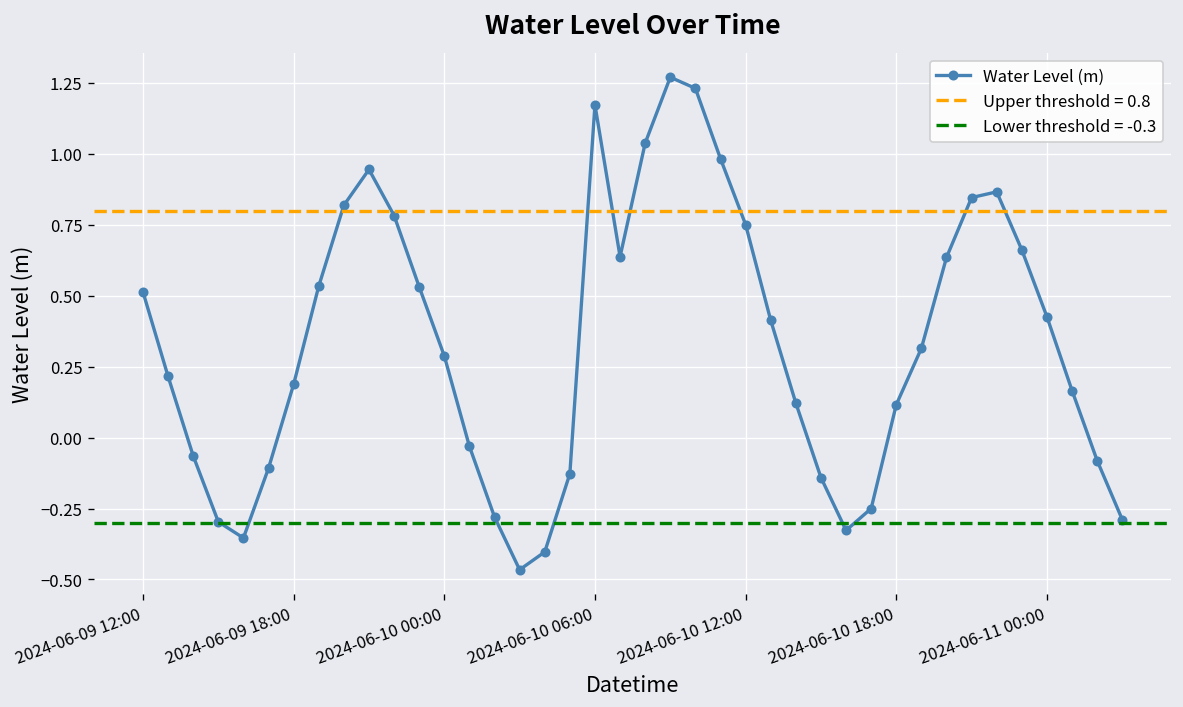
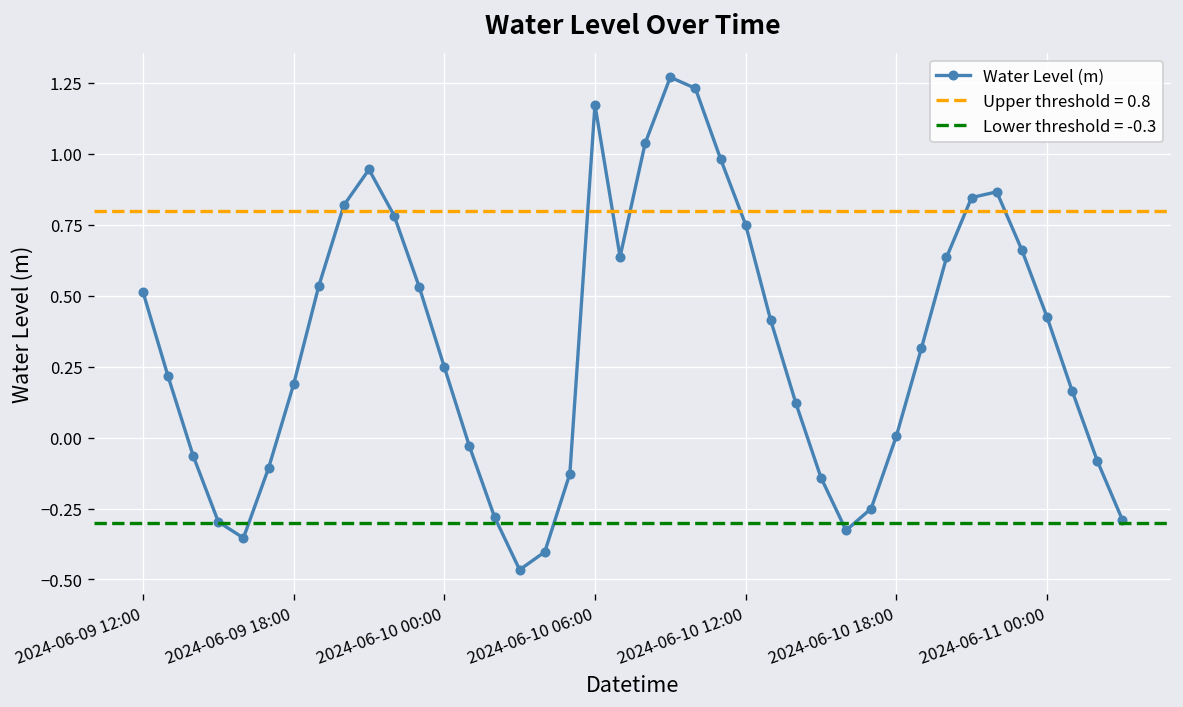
  {
    "2024-06-09 12:00": 0.51,
    "2024-06-09 18:00": 0.19,
-   "2024-06-10 00:00": 0.29,
+   "2024-06-10 00:00": 0.25,
    "2024-06-10 06:00": 1.17,
    "2024-06-10 12:00": 0.75,
-   "2024-06-10 18:00": 0.12,
+   "2024-06-10 18:00": 0.00,
    "2024-06-11 00:00": 0.43
  }
